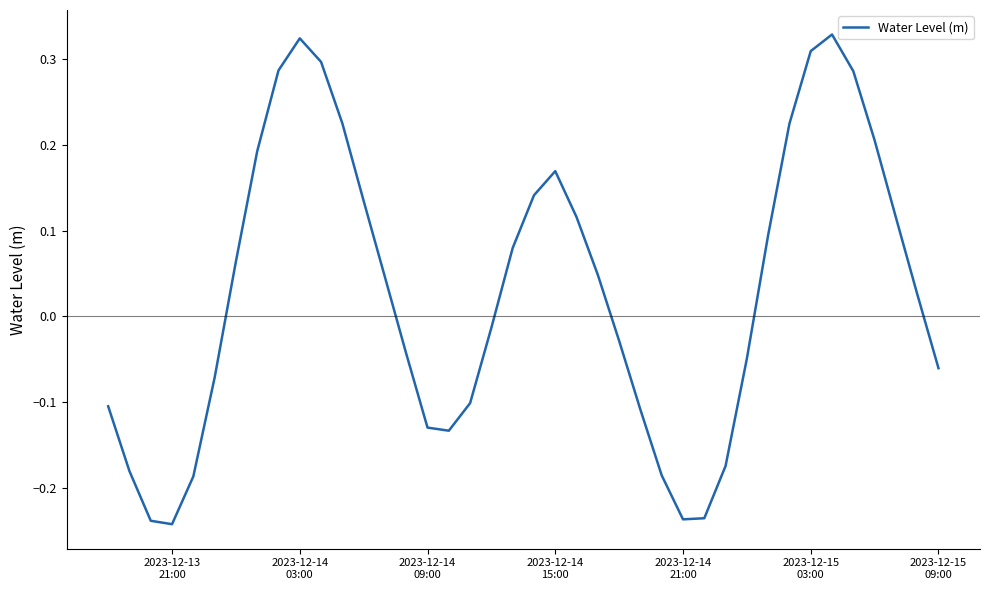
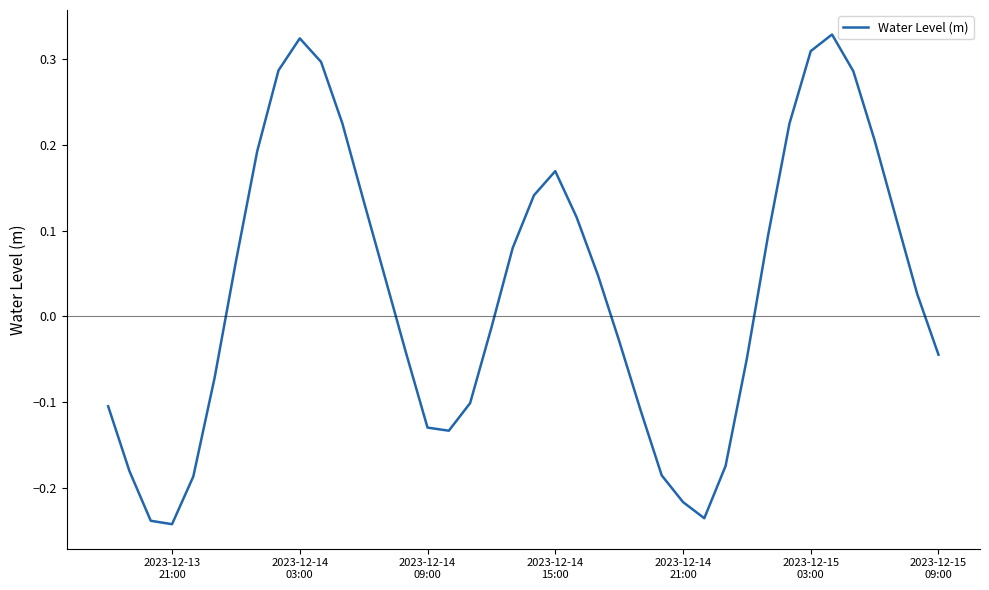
  {
    "2023-12-13 21:00": -0.24,
    "2023-12-14 03:00": 0.32,
    "2023-12-14 09:00": -0.13,
    "2023-12-14 15:00": 0.17,
-   "2023-12-14 21:00": -0.24,
+   "2023-12-14 21:00": -0.22,
    "2023-12-15 03:00": 0.31,
-   "2023-12-15 09:00": -0.06
+   "2023-12-15 09:00": -0.04
  }
